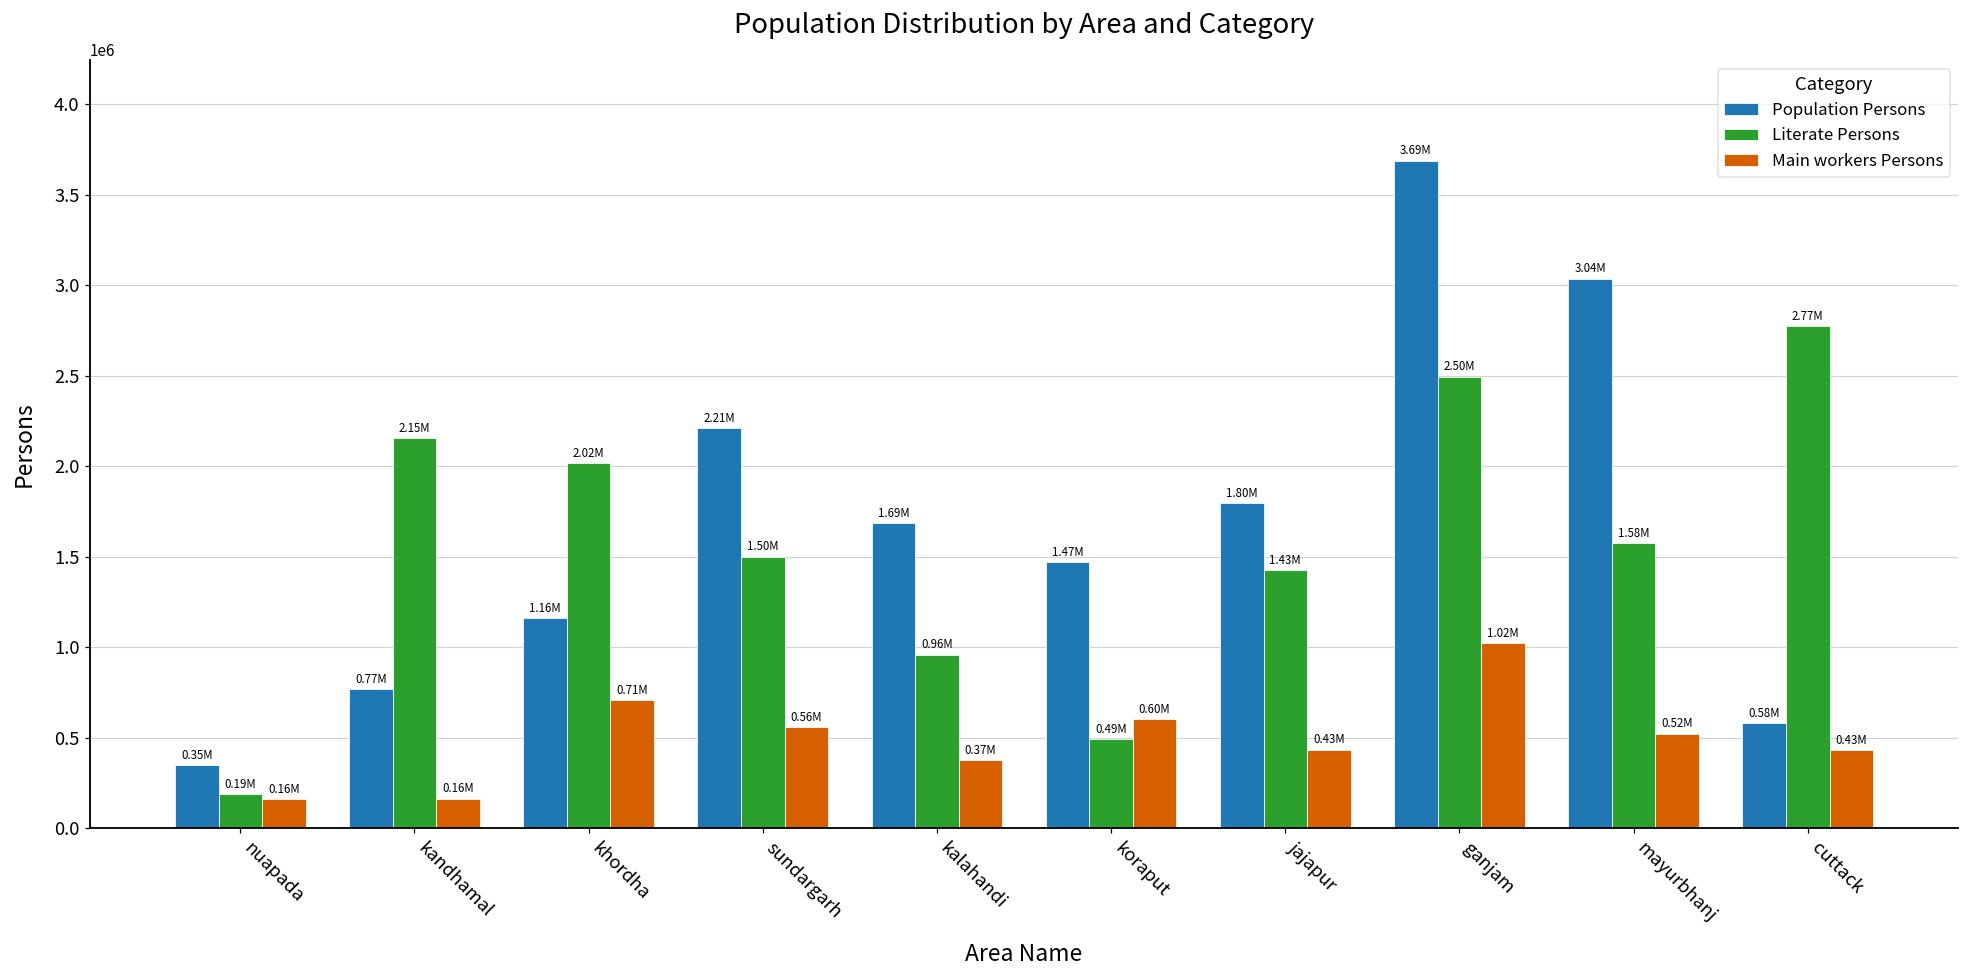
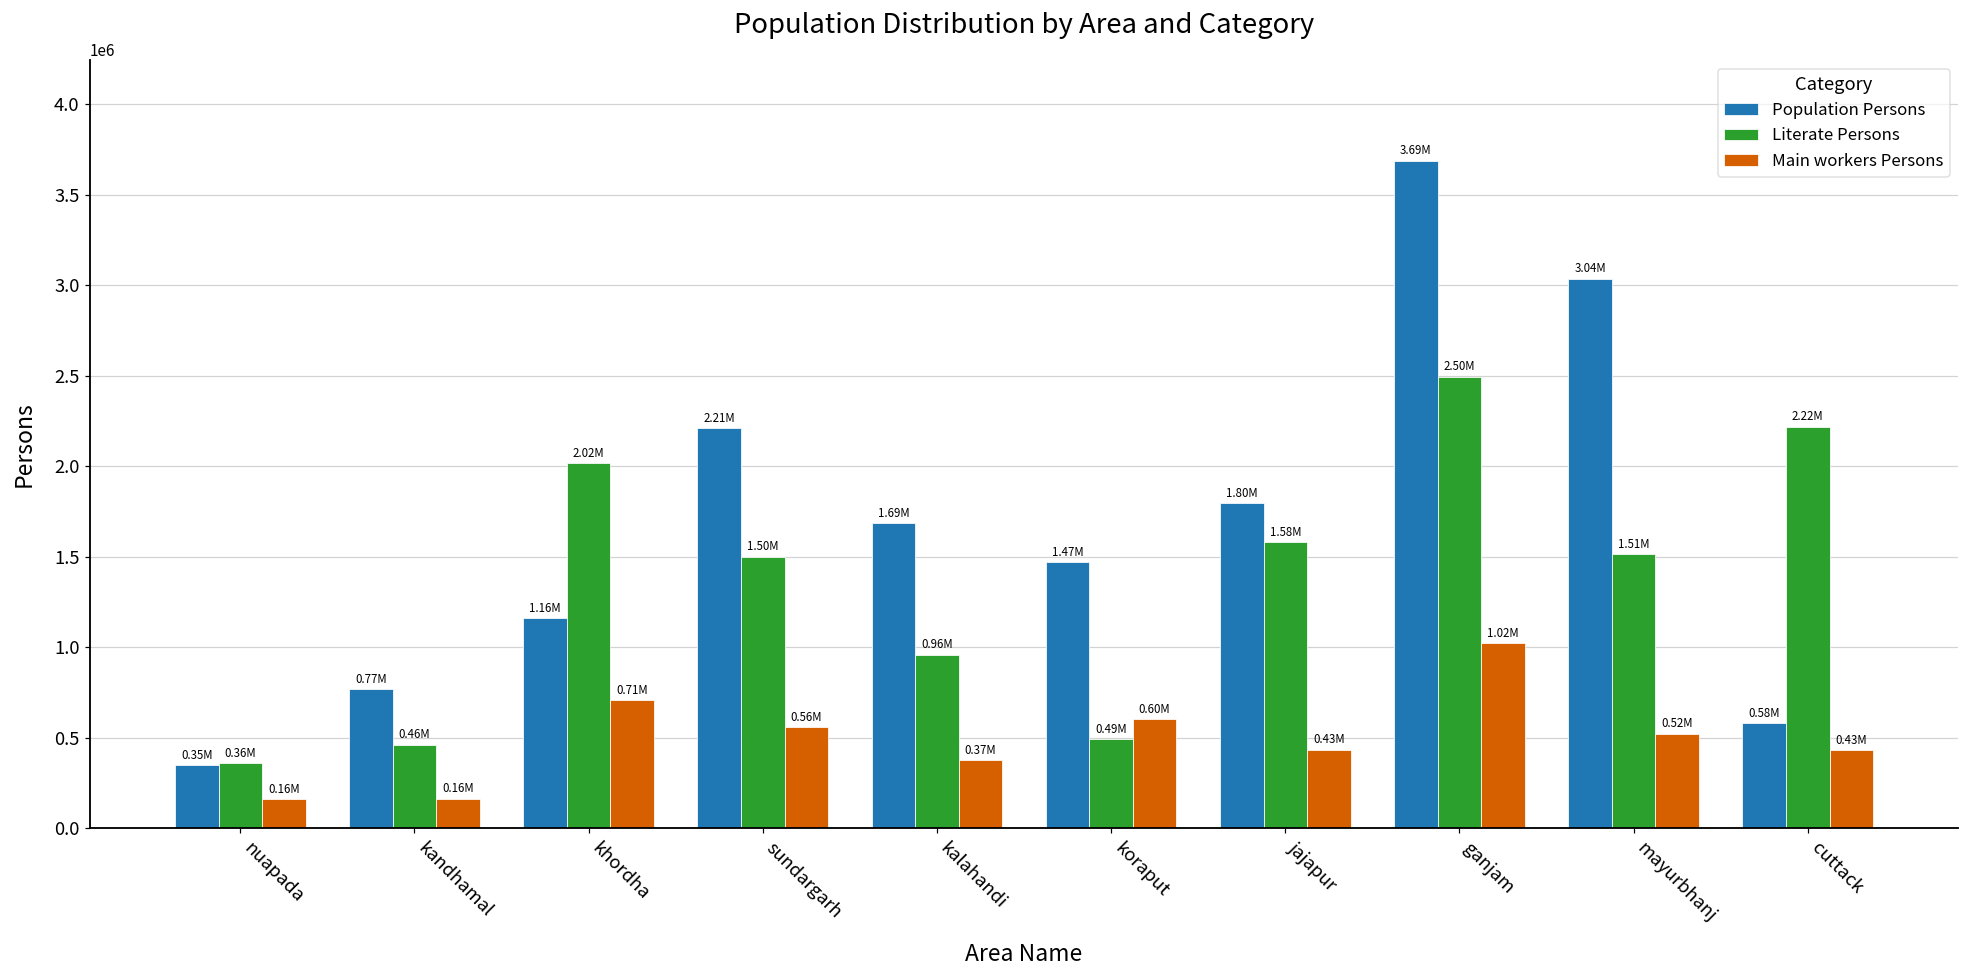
  {
    "Population Persons": {
      "nuapada": "0.35M",
      "kandhamal": "0.77M",
      "khordha": "1.16M",
      "sundargarh": "2.21M",
      "kalahandi": "1.69M",
      "koraput": "1.47M",
      "jajapur": "1.80M",
      "ganjam": "3.69M",
      "mayurbhanj": "3.04M",
      "cuttack": "0.58M"
    },
    "Literate Persons": {
-     "nuapada": "0.19M",
-     "kandhamal": "2.15M",
+     "nuapada": "0.36M",
+     "kandhamal": "0.46M",
      "khordha": "2.02M",
      "sundargarh": "1.50M",
      "kalahandi": "0.96M",
      "koraput": "0.49M",
-     "jajapur": "1.43M",
+     "jajapur": "1.58M",
      "ganjam": "2.50M",
-     "mayurbhanj": "1.58M",
-     "cuttack": "2.77M"
+     "mayurbhanj": "1.51M",
+     "cuttack": "2.22M"
    },
    "Main workers Persons": {
      "nuapada": "0.16M",
      "kandhamal": "0.16M",
      "khordha": "0.71M",
      "sundargarh": "0.56M",
      "kalahandi": "0.37M",
      "koraput": "0.60M",
      "jajapur": "0.43M",
      "ganjam": "1.02M",
      "mayurbhanj": "0.52M",
      "cuttack": "0.43M"
    }
  }
